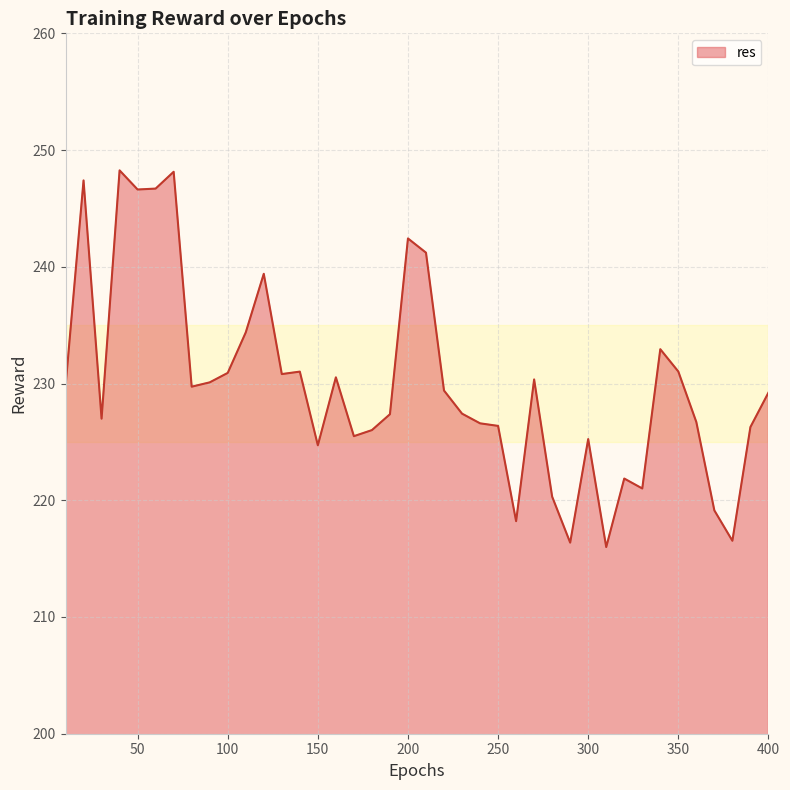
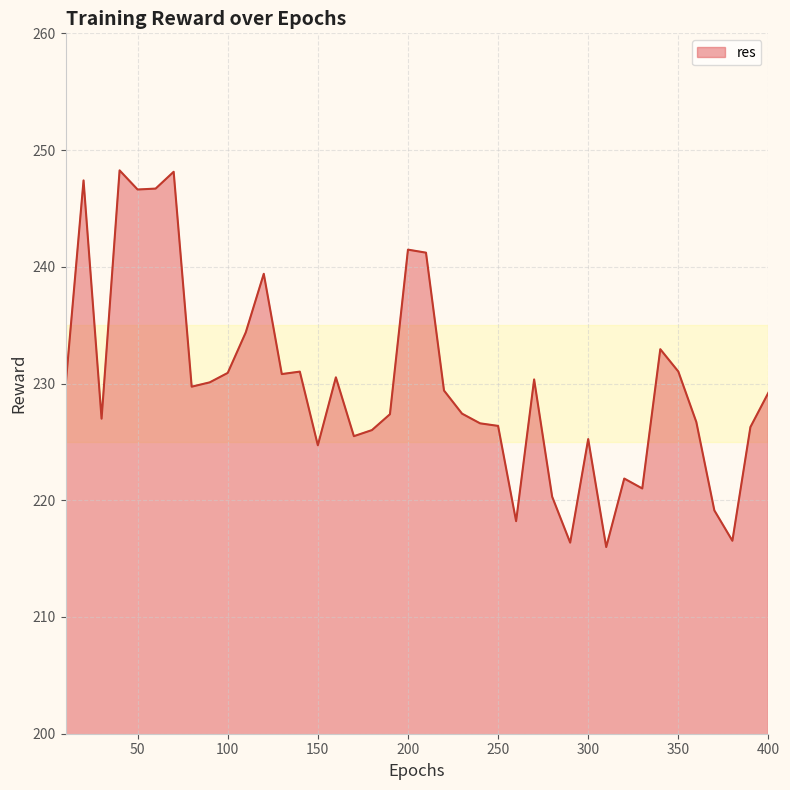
  {
    "50": 246.6,
    "100": 230.9,
    "150": 224.7,
-   "200": 242.4,
+   "200": 241.5,
    "250": 226.4,
    "300": 225.2,
    "350": 231.0,
    "400": 229.2
  }
